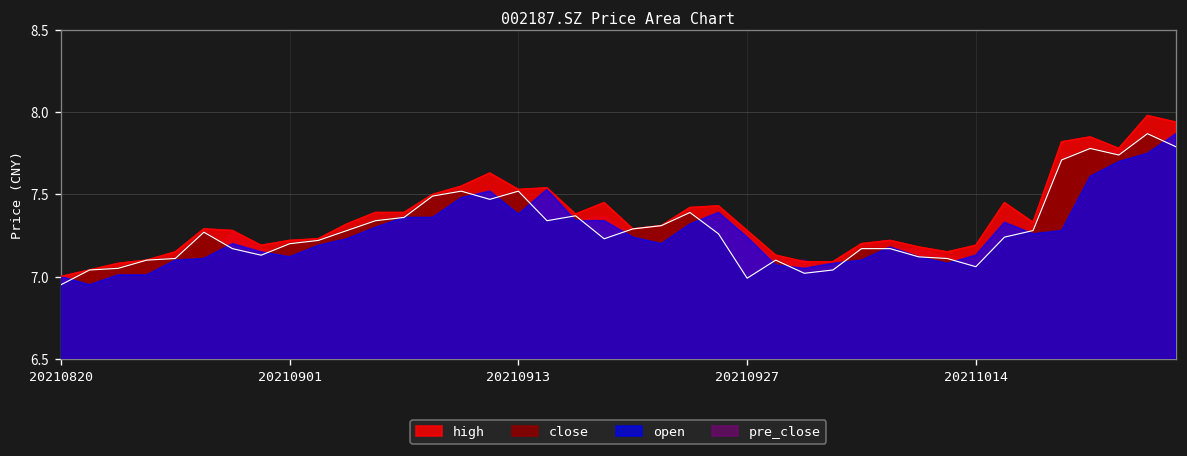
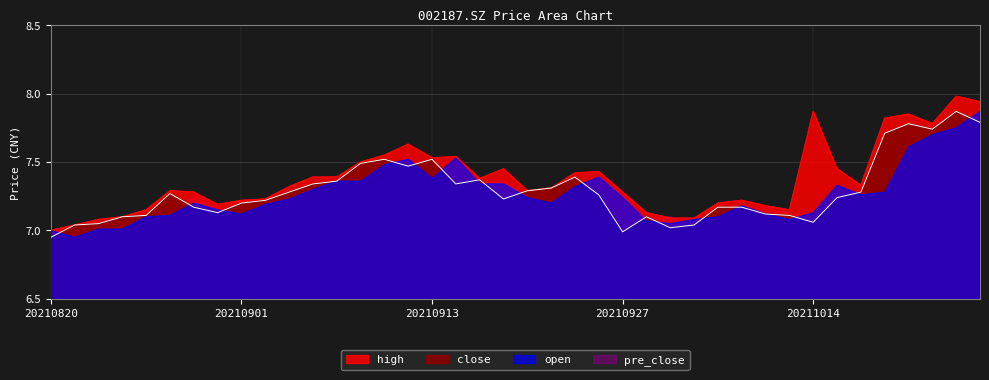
  {
    "high": {
      "20210901": 7.22,
      "20210927": 7.28,
-     "20211014": 7.19
+     "20211014": 7.87
    },
    "close": {
      "20210820": 6.95,
      "20210901": 7.20,
      "20210927": 6.99,
      "20211014": 7.06
    },
    "open": {
      "20210913": 7.38,
      "20210927": 7.24,
      "20211014": 7.13
    },
    "pre_close": {
      "20210913": 7.32,
      "20210927": 7.26,
      "20211014": 7.11
    }
  }
